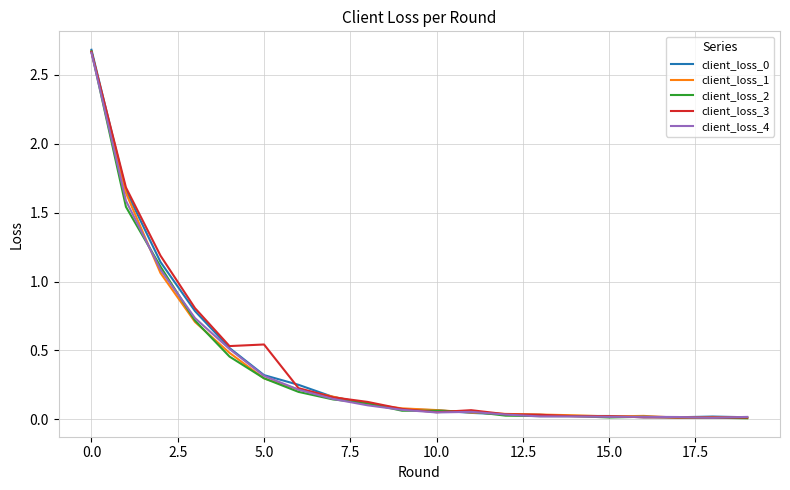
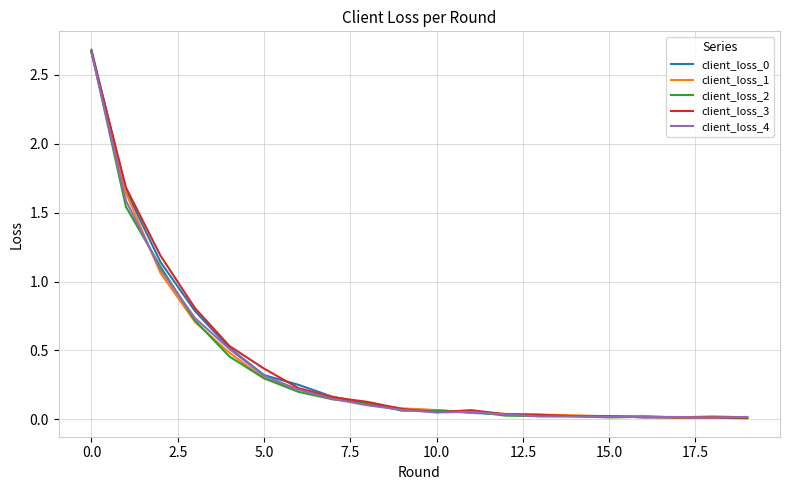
  {
    "client_loss_3": {
-     "5.0": 0.54
+     "5.0": 0.37
    }
  }
